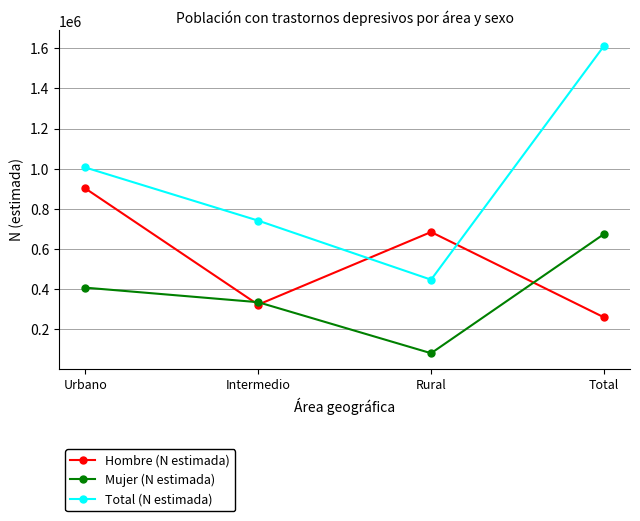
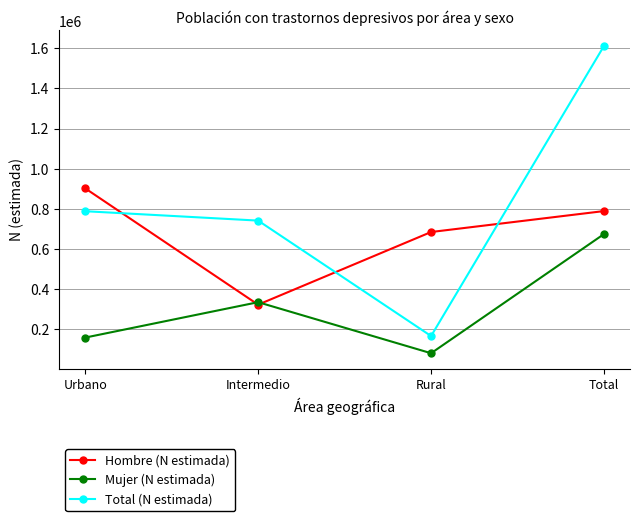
  {
    "Hombre (N estimada)": {
      "Urbano": 900000,
      "Rural": 680000,
-     "Total": 260000
+     "Total": 790000
    },
    "Mujer (N estimada)": {
-     "Urbano": 410000,
+     "Urbano": 160000,
      "Rural": 80000,
      "Total": 670000
    },
    "Total (N estimada)": {
-     "Urbano": 1010000,
+     "Urbano": 790000,
      "Intermedio": 740000,
-     "Rural": 450000,
+     "Rural": 170000,
      "Total": 1610000
    }
  }
